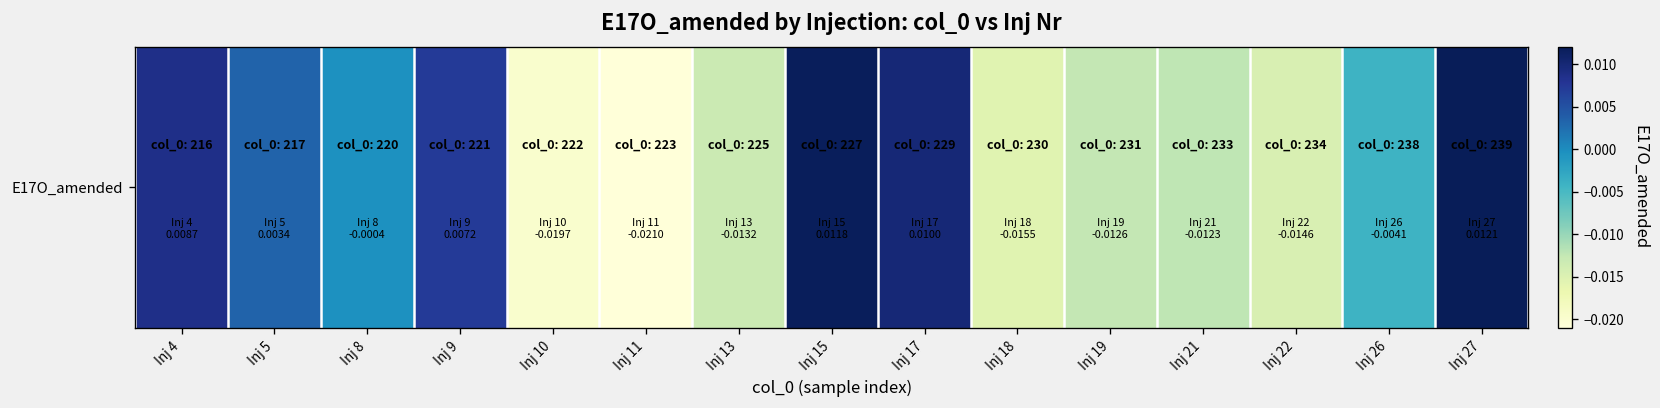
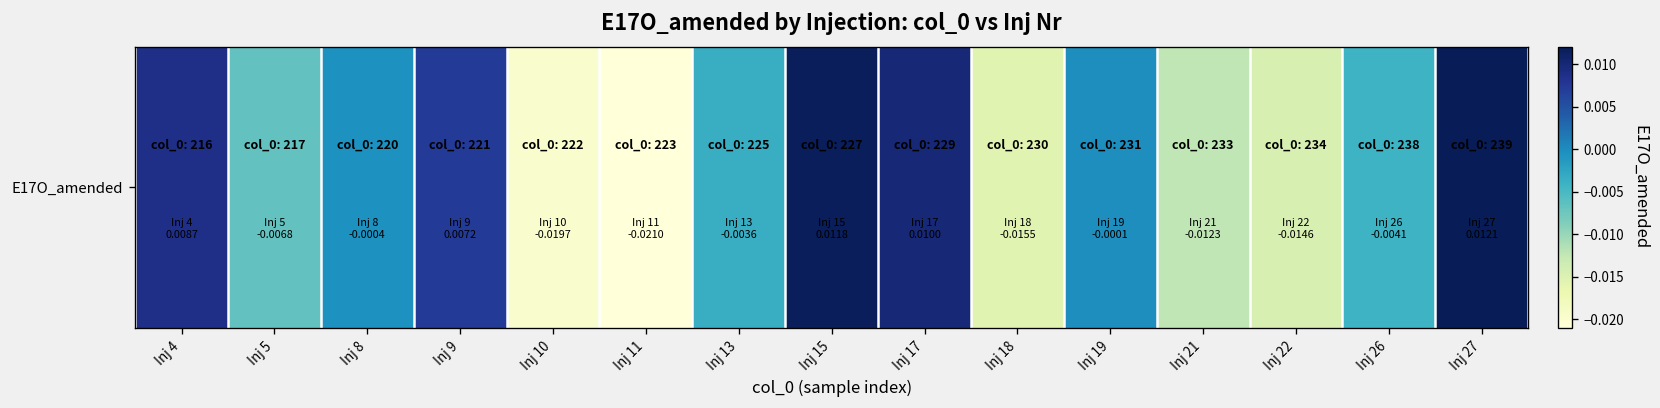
  {
    "E17O_amended": {
-     "Inj 5": 0.0034,
-     "Inj 13": -0.0132,
-     "Inj 19": -0.0126
+     "Inj 5": -0.0068,
+     "Inj 13": -0.0036,
+     "Inj 19": -0.0001
    }
  }
